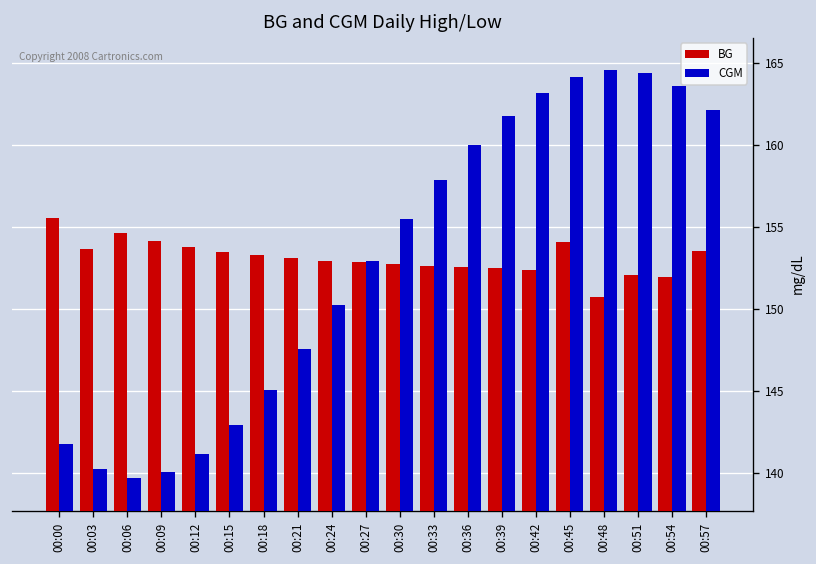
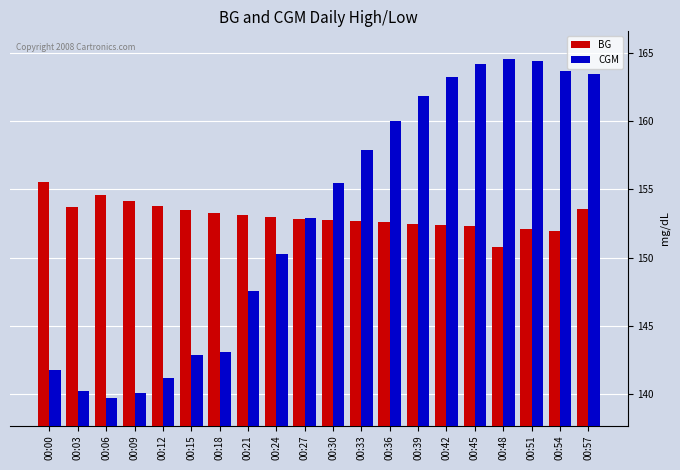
  {
    "BG": {
      "00:00": 155.6,
      "00:03": 153.7,
      "00:06": 154.6,
      "00:09": 154.2,
      "00:12": 153.8,
      "00:15": 153.5,
      "00:18": 153.3,
      "00:21": 153.1,
      "00:24": 153.0,
      "00:27": 152.8,
      "00:30": 152.7,
      "00:33": 152.7,
      "00:36": 152.6,
      "00:39": 152.5,
      "00:42": 152.4,
-     "00:45": 154.1,
+     "00:45": 152.3,
      "00:48": 150.8,
      "00:51": 152.1,
      "00:54": 152.0,
      "00:57": 153.6
    },
    "CGM": {
      "00:00": 141.8,
      "00:03": 140.3,
      "00:06": 139.7,
      "00:09": 140.1,
      "00:12": 141.2,
      "00:15": 142.9,
-     "00:18": 145.1,
+     "00:18": 143.1,
      "00:21": 147.6,
      "00:24": 150.2,
      "00:27": 152.9,
      "00:30": 155.5,
      "00:33": 157.9,
      "00:36": 160.0,
      "00:39": 161.8,
      "00:42": 163.2,
      "00:45": 164.1,
      "00:48": 164.6,
      "00:51": 164.4,
      "00:54": 163.6,
-     "00:57": 162.2
+     "00:57": 163.5
    }
  }
